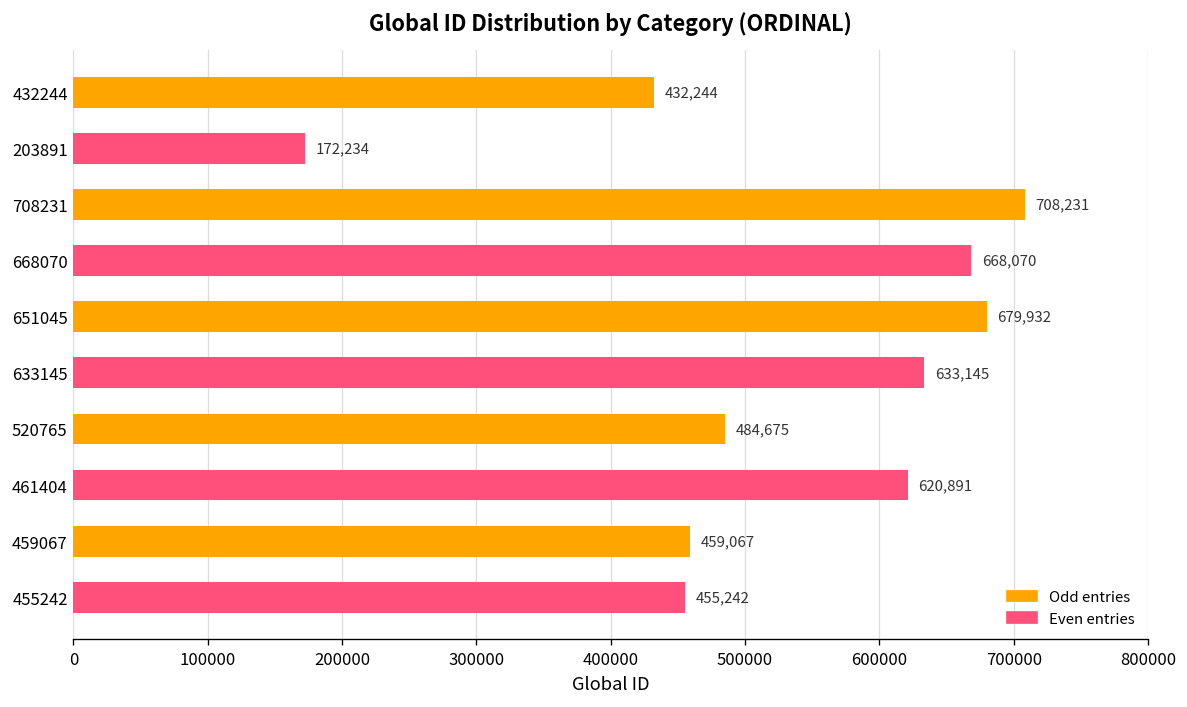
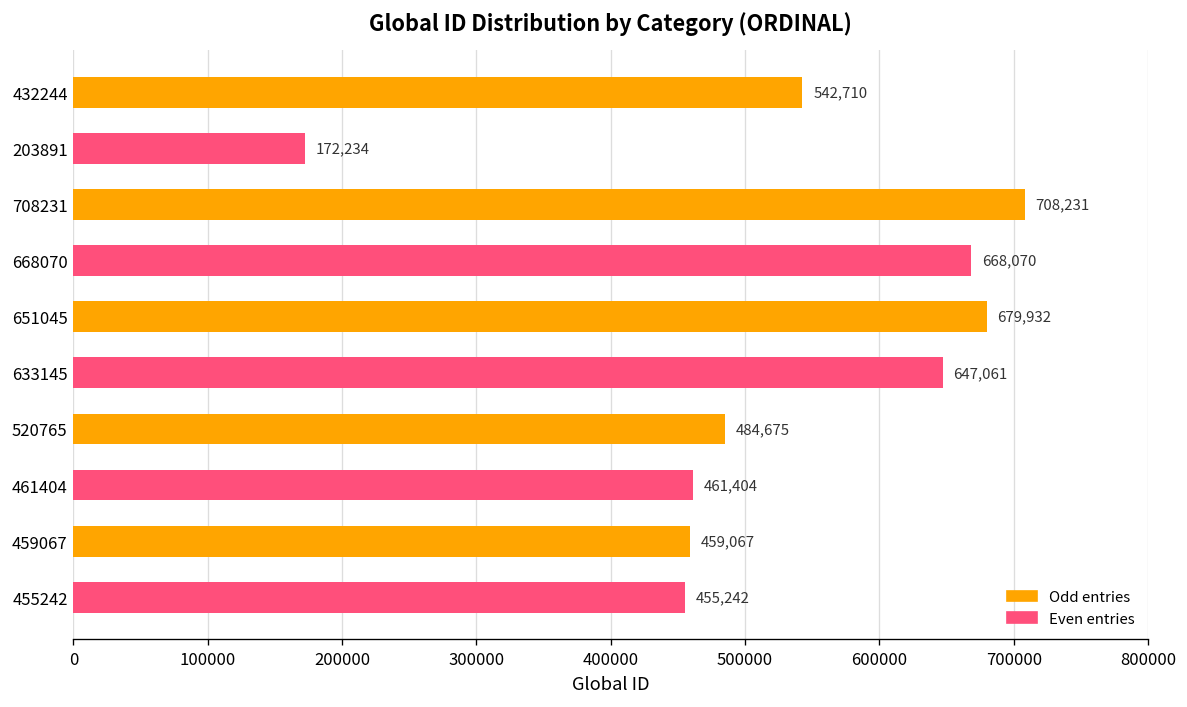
  {
-   "432244": "432,244",
+   "432244": "542,710",
    "203891": "172,234",
    "708231": "708,231",
    "668070": "668,070",
    "651045": "679,932",
-   "633145": "633,145",
+   "633145": "647,061",
    "520765": "484,675",
-   "461404": "620,891",
+   "461404": "461,404",
    "459067": "459,067",
    "455242": "455,242"
  }
